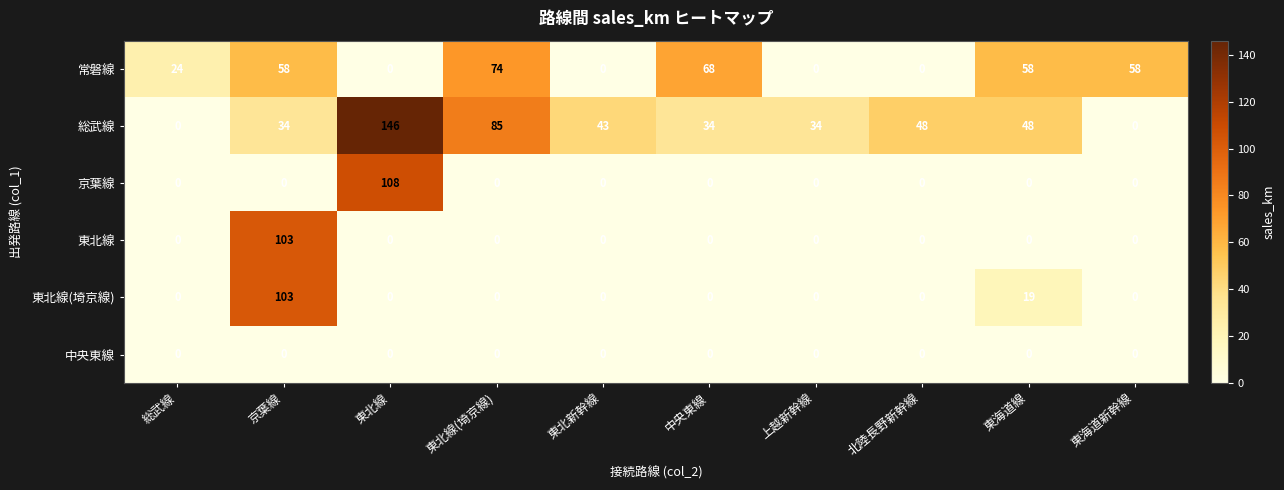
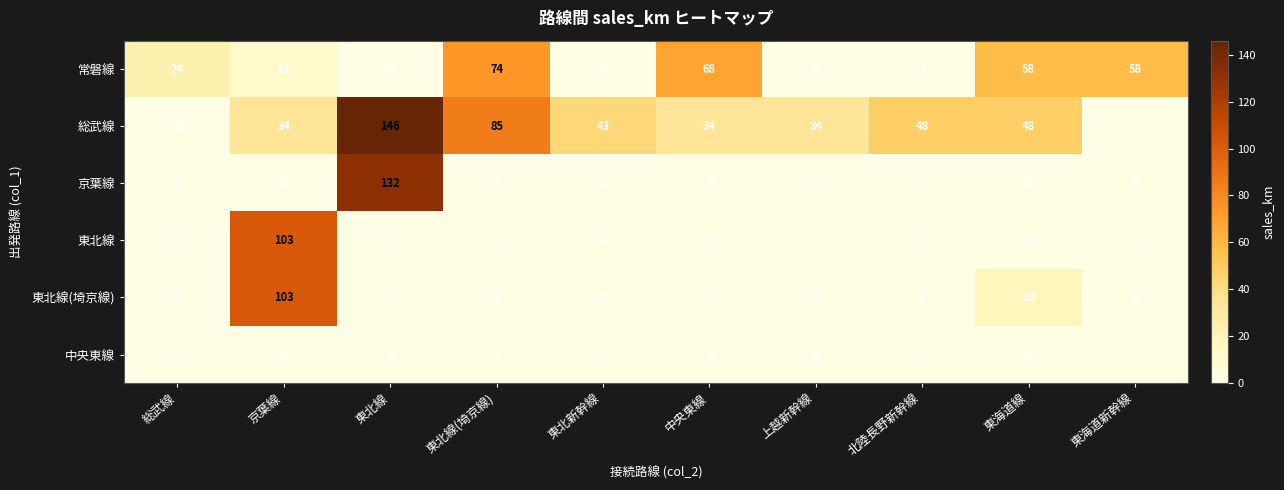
  {
    "常磐線": {
      "総武線": 24,
-     "京葉線": 58,
+     "京葉線": 11,
      "東北線(埼京線)": 74,
      "中央東線": 68,
      "東海道線": 58,
      "東海道新幹線": 58
    },
    "総武線": {
      "京葉線": 34,
      "東北線": 146,
      "東北線(埼京線)": 85,
      "東北新幹線": 43,
      "中央東線": 34,
      "上越新幹線": 34,
      "北陸長野新幹線": 48,
      "東海道線": 48
    },
    "京葉線": {
-     "東北線": 108
+     "東北線": 132
    },
    "東北線": {
      "京葉線": 103
    },
    "東北線(埼京線)": {
      "京葉線": 103,
      "東海道線": 19
    }
  }
